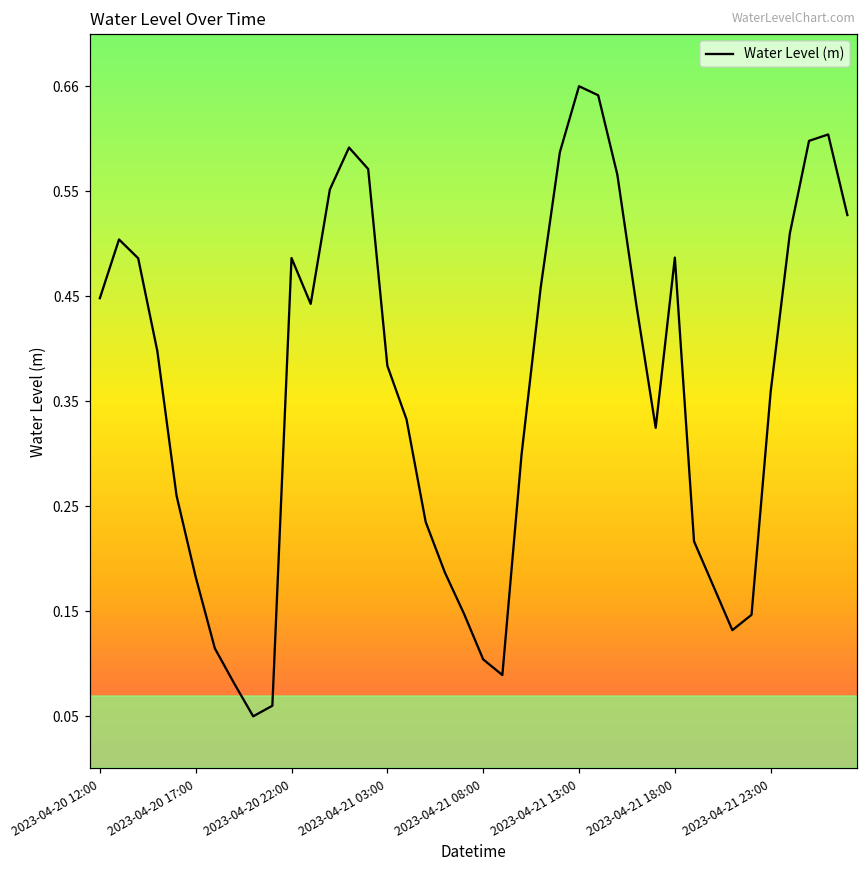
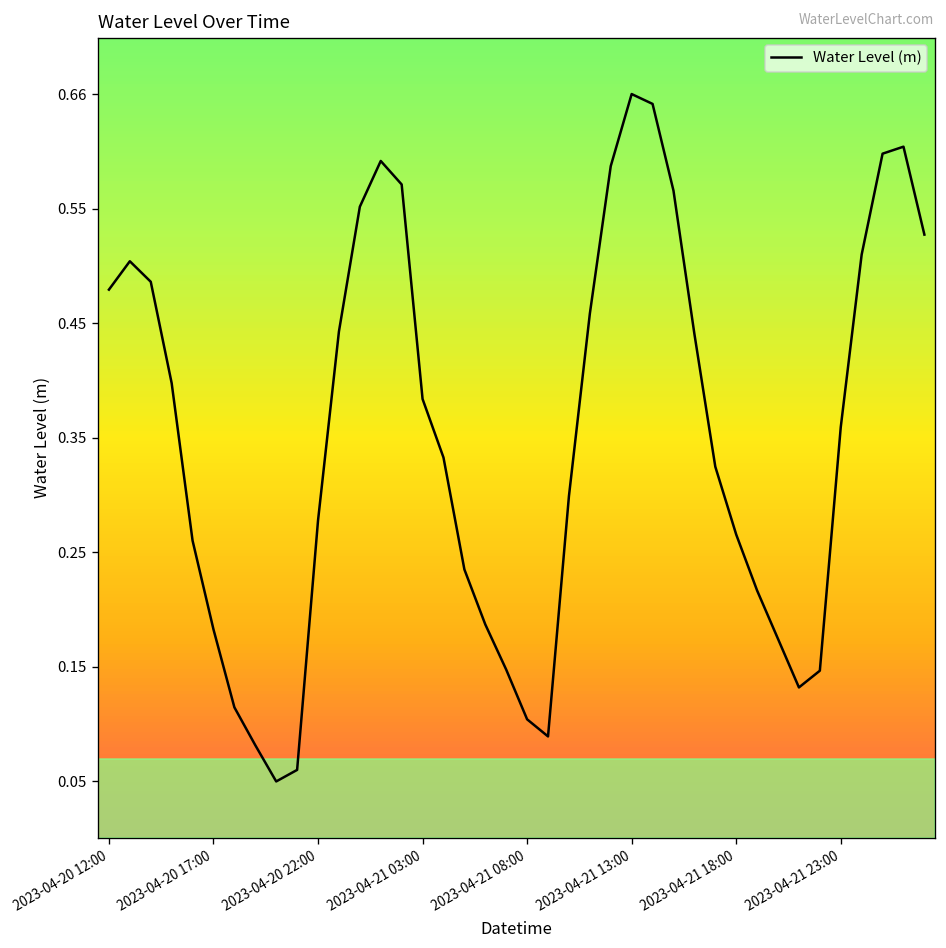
  {
-   "2023-04-20 12:00": 0.45,
+   "2023-04-20 12:00": 0.48,
    "2023-04-20 17:00": 0.18,
-   "2023-04-20 22:00": 0.49,
+   "2023-04-20 22:00": 0.28,
    "2023-04-21 03:00": 0.39,
    "2023-04-21 08:00": 0.10,
    "2023-04-21 13:00": 0.66,
-   "2023-04-21 18:00": 0.49,
+   "2023-04-21 18:00": 0.27,
    "2023-04-21 23:00": 0.36
  }
